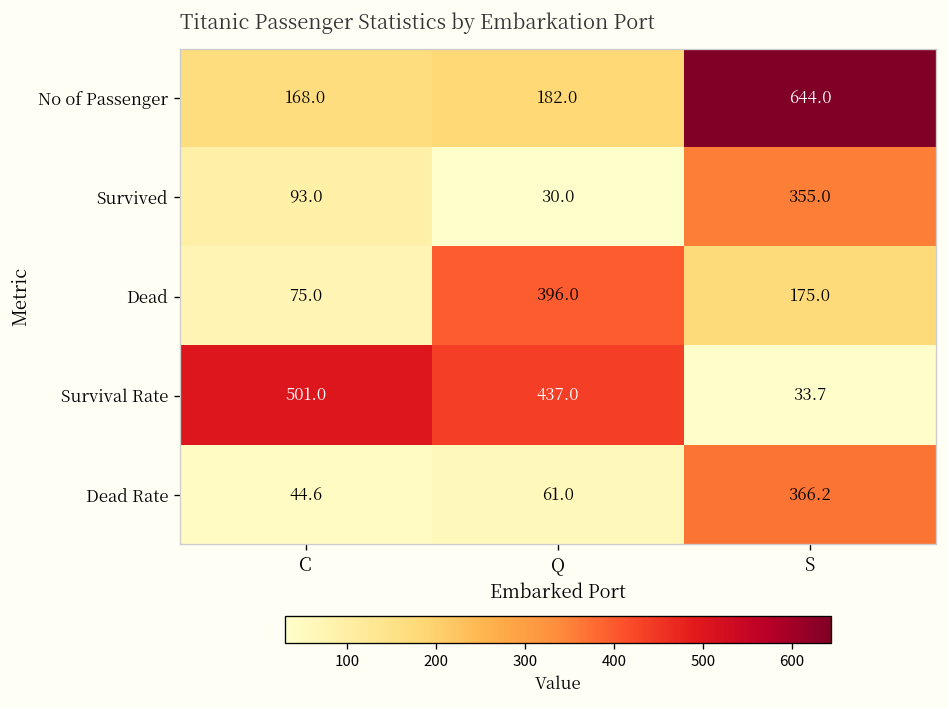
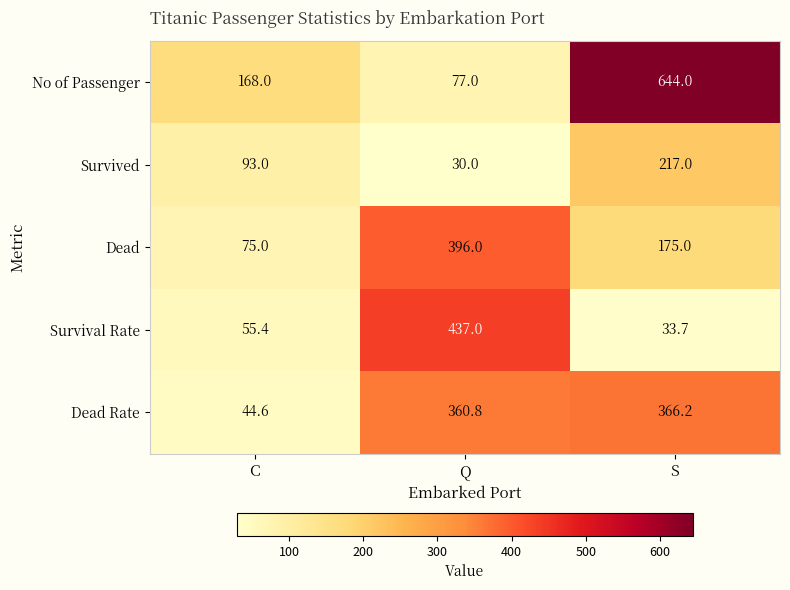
  {
    "No of Passenger": {
      "C": 168.0,
-     "Q": 182.0,
+     "Q": 77.0,
      "S": 644.0
    },
    "Survived": {
      "C": 93.0,
      "Q": 30.0,
-     "S": 355.0
+     "S": 217.0
    },
    "Dead": {
      "C": 75.0,
      "Q": 396.0,
      "S": 175.0
    },
    "Survival Rate": {
-     "C": 501.0,
+     "C": 55.4,
      "Q": 437.0,
      "S": 33.7
    },
    "Dead Rate": {
      "C": 44.6,
-     "Q": 61.0,
+     "Q": 360.8,
      "S": 366.2
    }
  }
